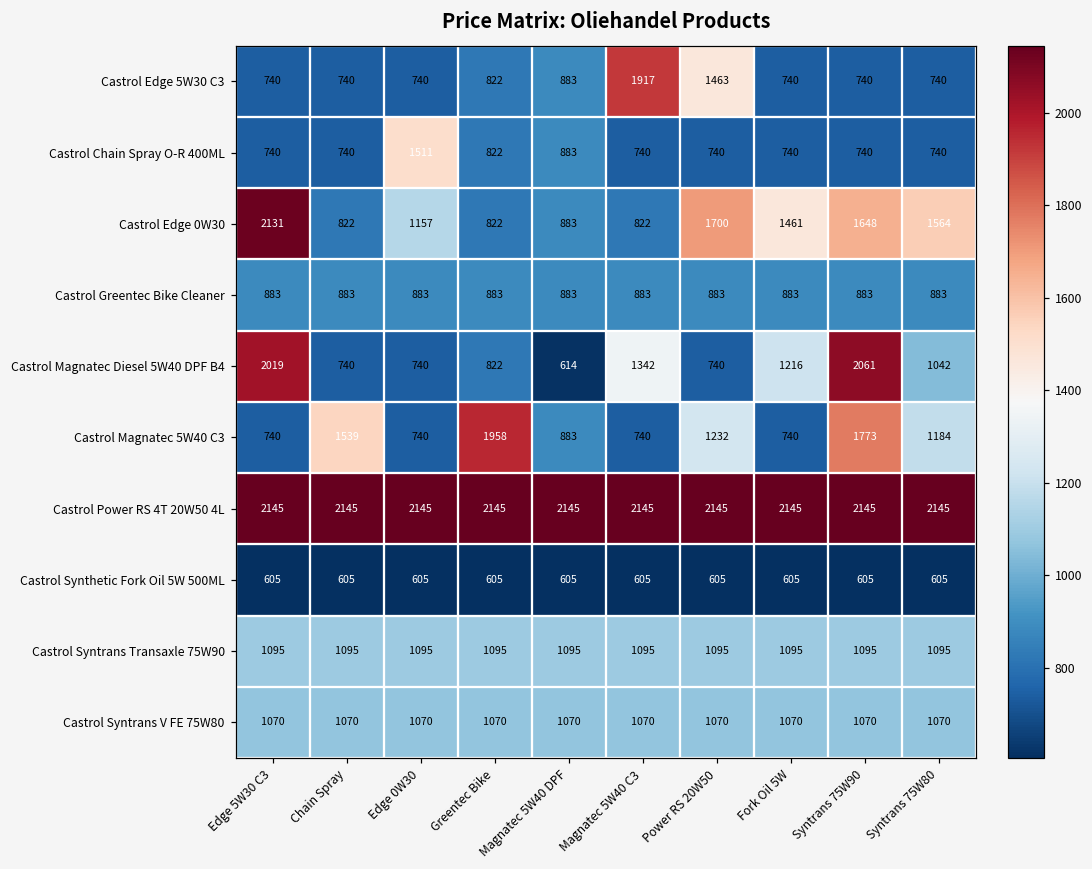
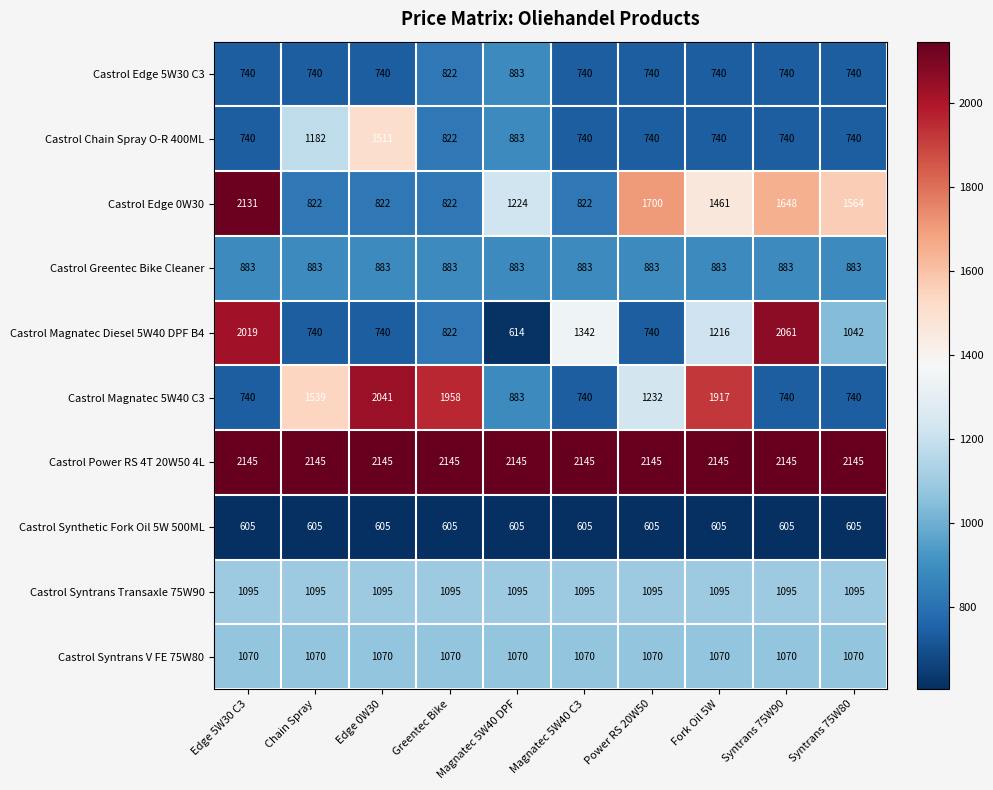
  {
    "Castrol Edge 5W30 C3": {
      "Edge 5W30 C3": 740,
      "Chain Spray": 740,
      "Edge 0W30": 740,
      "Greentec Bike": 822,
      "Magnatec 5W40 DPF": 883,
-     "Magnatec 5W40 C3": 1917,
-     "Power RS 20W50": 1463,
+     "Magnatec 5W40 C3": 740,
+     "Power RS 20W50": 740,
      "Fork Oil 5W": 740,
      "Syntrans 75W90": 740,
      "Syntrans 75W80": 740
    },
    "Castrol Chain Spray O-R 400ML": {
      "Edge 5W30 C3": 740,
-     "Chain Spray": 740,
+     "Chain Spray": 1182,
      "Edge 0W30": 1511,
      "Greentec Bike": 822,
      "Magnatec 5W40 DPF": 883,
      "Magnatec 5W40 C3": 740,
      "Power RS 20W50": 740,
      "Fork Oil 5W": 740,
      "Syntrans 75W90": 740,
      "Syntrans 75W80": 740
    },
    "Castrol Edge 0W30": {
      "Edge 5W30 C3": 2131,
      "Chain Spray": 822,
-     "Edge 0W30": 1157,
+     "Edge 0W30": 822,
      "Greentec Bike": 822,
-     "Magnatec 5W40 DPF": 883,
+     "Magnatec 5W40 DPF": 1224,
      "Magnatec 5W40 C3": 822,
      "Power RS 20W50": 1700,
      "Fork Oil 5W": 1461,
      "Syntrans 75W90": 1648,
      "Syntrans 75W80": 1564
    },
    "Castrol Greentec Bike Cleaner": {
      "Edge 5W30 C3": 883,
      "Chain Spray": 883,
      "Edge 0W30": 883,
      "Greentec Bike": 883,
      "Magnatec 5W40 DPF": 883,
      "Magnatec 5W40 C3": 883,
      "Power RS 20W50": 883,
      "Fork Oil 5W": 883,
      "Syntrans 75W90": 883,
      "Syntrans 75W80": 883
    },
    "Castrol Magnatec Diesel 5W40 DPF B4": {
      "Edge 5W30 C3": 2019,
      "Chain Spray": 740,
      "Edge 0W30": 740,
      "Greentec Bike": 822,
      "Magnatec 5W40 DPF": 614,
      "Magnatec 5W40 C3": 1342,
      "Power RS 20W50": 740,
      "Fork Oil 5W": 1216,
      "Syntrans 75W90": 2061,
      "Syntrans 75W80": 1042
    },
    "Castrol Magnatec 5W40 C3": {
      "Edge 5W30 C3": 740,
      "Chain Spray": 1539,
-     "Edge 0W30": 740,
+     "Edge 0W30": 2041,
      "Greentec Bike": 1958,
      "Magnatec 5W40 DPF": 883,
      "Magnatec 5W40 C3": 740,
      "Power RS 20W50": 1232,
-     "Fork Oil 5W": 740,
-     "Syntrans 75W90": 1773,
-     "Syntrans 75W80": 1184
+     "Fork Oil 5W": 1917,
+     "Syntrans 75W90": 740,
+     "Syntrans 75W80": 740
    },
    "Castrol Power RS 4T 20W50 4L": {
      "Edge 5W30 C3": 2145,
      "Chain Spray": 2145,
      "Edge 0W30": 2145,
      "Greentec Bike": 2145,
      "Magnatec 5W40 DPF": 2145,
      "Magnatec 5W40 C3": 2145,
      "Power RS 20W50": 2145,
      "Fork Oil 5W": 2145,
      "Syntrans 75W90": 2145,
      "Syntrans 75W80": 2145
    },
    "Castrol Synthetic Fork Oil 5W 500ML": {
      "Edge 5W30 C3": 605,
      "Chain Spray": 605,
      "Edge 0W30": 605,
      "Greentec Bike": 605,
      "Magnatec 5W40 DPF": 605,
      "Magnatec 5W40 C3": 605,
      "Power RS 20W50": 605,
      "Fork Oil 5W": 605,
      "Syntrans 75W90": 605,
      "Syntrans 75W80": 605
    },
    "Castrol Syntrans Transaxle 75W90": {
      "Edge 5W30 C3": 1095,
      "Chain Spray": 1095,
      "Edge 0W30": 1095,
      "Greentec Bike": 1095,
      "Magnatec 5W40 DPF": 1095,
      "Magnatec 5W40 C3": 1095,
      "Power RS 20W50": 1095,
      "Fork Oil 5W": 1095,
      "Syntrans 75W90": 1095,
      "Syntrans 75W80": 1095
    },
    "Castrol Syntrans V FE 75W80": {
      "Edge 5W30 C3": 1070,
      "Chain Spray": 1070,
      "Edge 0W30": 1070,
      "Greentec Bike": 1070,
      "Magnatec 5W40 DPF": 1070,
      "Magnatec 5W40 C3": 1070,
      "Power RS 20W50": 1070,
      "Fork Oil 5W": 1070,
      "Syntrans 75W90": 1070,
      "Syntrans 75W80": 1070
    }
  }
